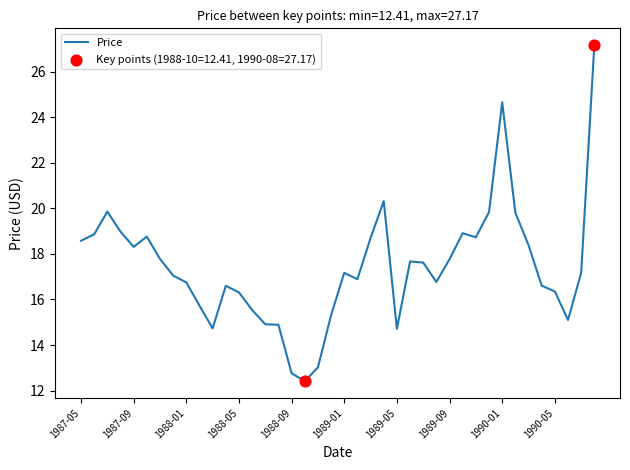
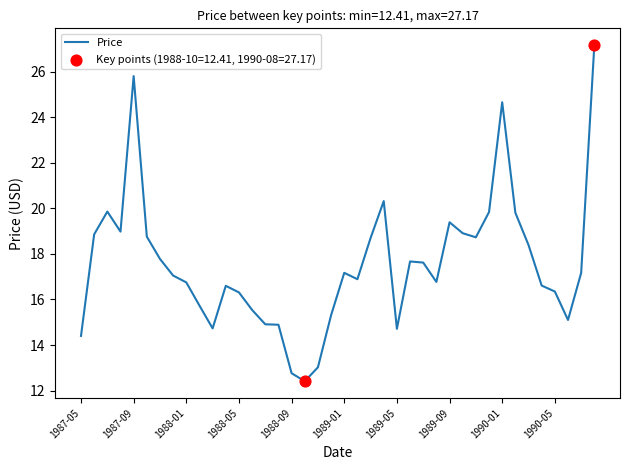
  {
    "Price": {
-     "1987-05": 18.6,
-     "1987-09": 18.3,
+     "1987-05": 14.4,
+     "1987-09": 25.8,
      "1988-01": 16.8,
      "1988-05": 16.3,
      "1988-09": 12.8,
      "1989-01": 17.2,
      "1989-05": 14.7,
-     "1989-09": 17.8,
+     "1989-09": 19.4,
      "1990-01": 24.7,
      "1990-05": 16.4
    }
  }
